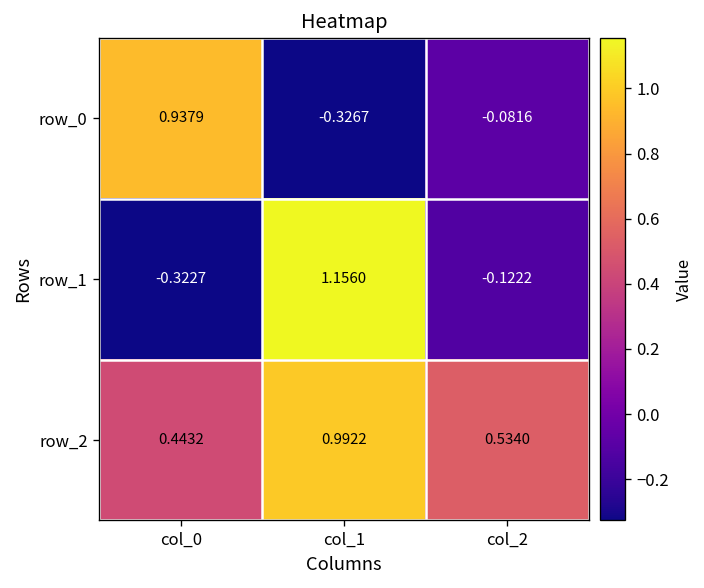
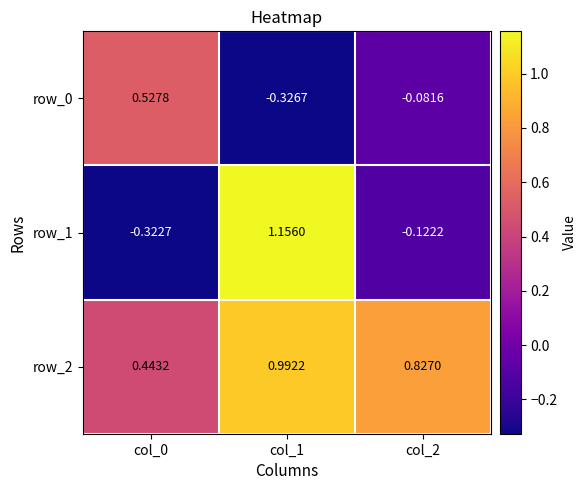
  {
    "row_0": {
-     "col_0": 0.9379,
+     "col_0": 0.5278,
      "col_1": -0.3267,
      "col_2": -0.0816
    },
    "row_1": {
      "col_0": -0.3227,
      "col_1": 1.1560,
      "col_2": -0.1222
    },
    "row_2": {
      "col_0": 0.4432,
      "col_1": 0.9922,
-     "col_2": 0.5340
+     "col_2": 0.8270
    }
  }
